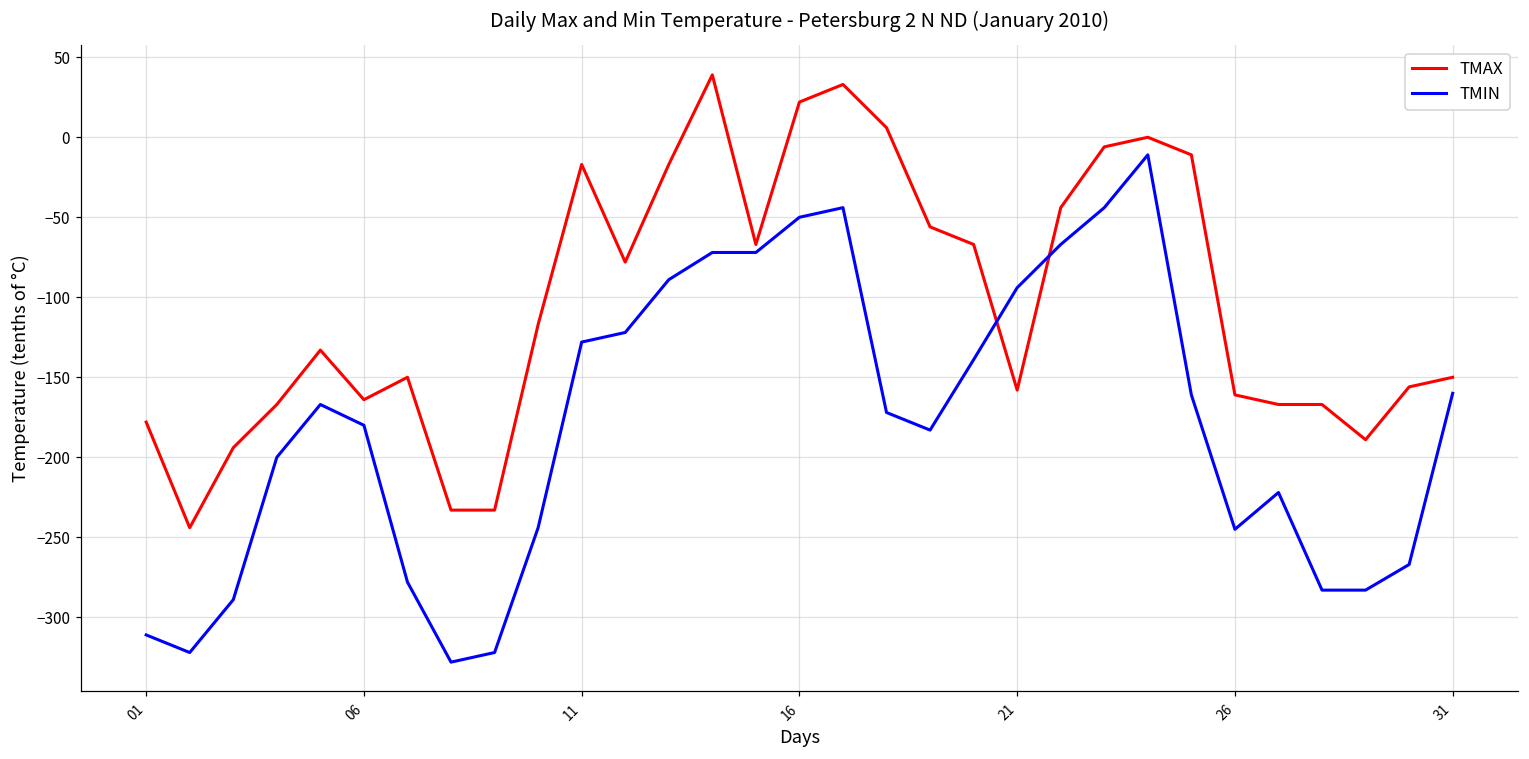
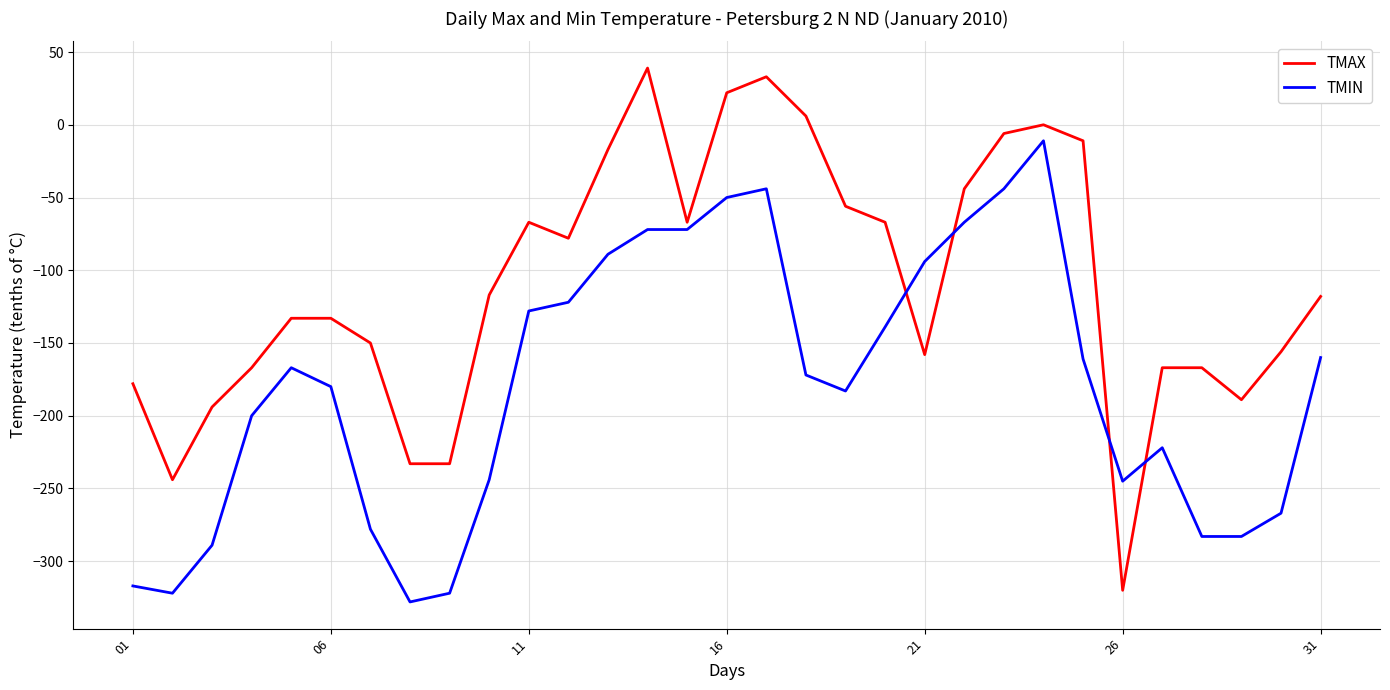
  {
    "TMAX": {
      "01": -178,
-     "06": -164,
-     "11": -17,
+     "06": -133,
+     "11": -67,
      "16": 22,
      "21": -158,
-     "26": -161,
-     "31": -150
+     "26": -320,
+     "31": -118
    },
    "TMIN": {
-     "01": -311,
+     "01": -317,
      "06": -180,
      "11": -128,
      "16": -50,
      "21": -94,
      "26": -245,
      "31": -160
    }
  }
